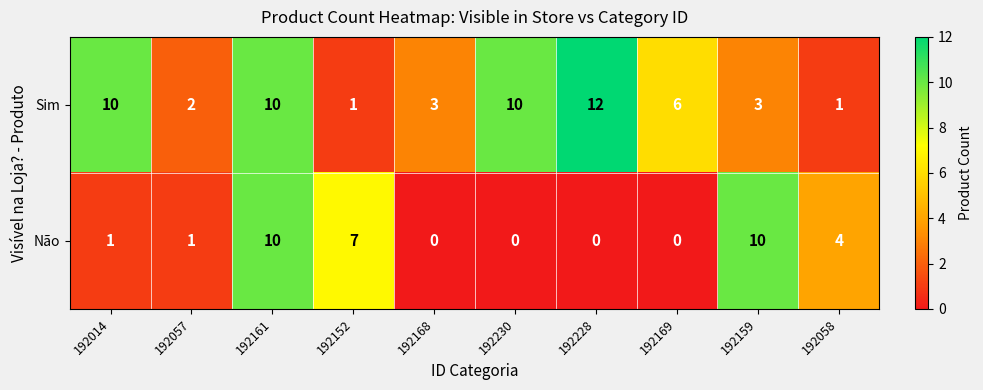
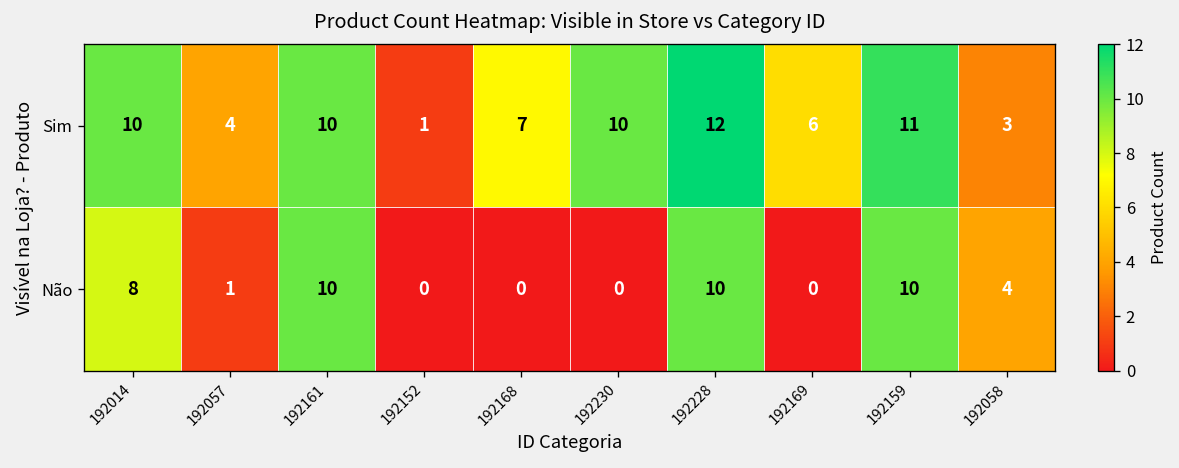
  {
    "Sim": {
      "192014": 10,
-     "192057": 2,
+     "192057": 4,
      "192161": 10,
      "192152": 1,
-     "192168": 3,
+     "192168": 7,
      "192230": 10,
      "192228": 12,
      "192169": 6,
-     "192159": 3,
-     "192058": 1
+     "192159": 11,
+     "192058": 3
    },
    "Não": {
-     "192014": 1,
+     "192014": 8,
      "192057": 1,
      "192161": 10,
-     "192152": 7,
+     "192152": 0,
      "192168": 0,
      "192230": 0,
-     "192228": 0,
+     "192228": 10,
      "192169": 0,
      "192159": 10,
      "192058": 4
    }
  }
